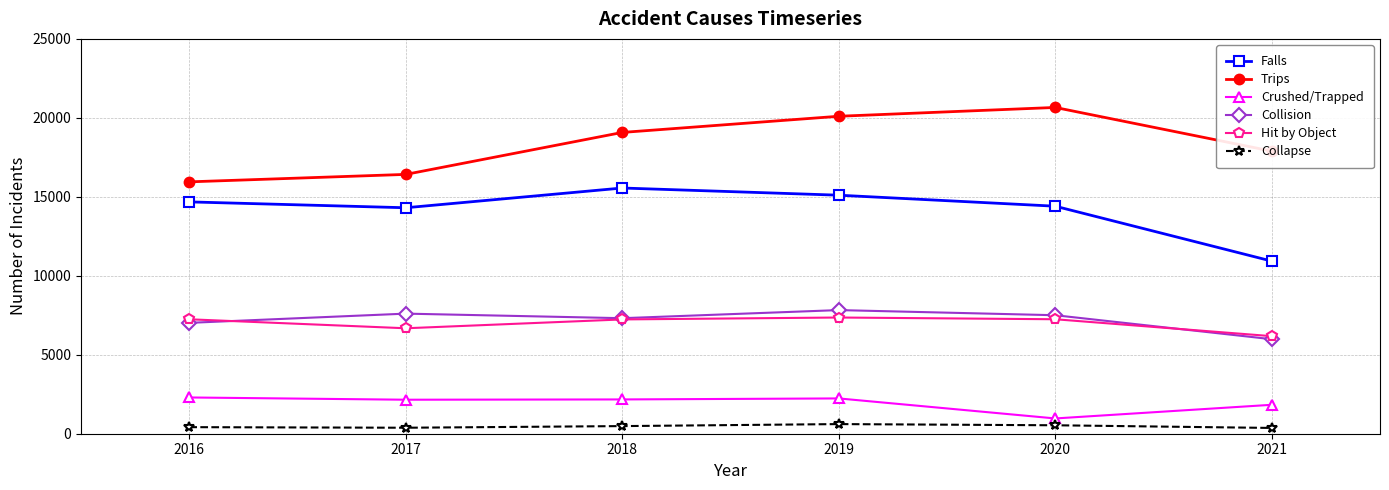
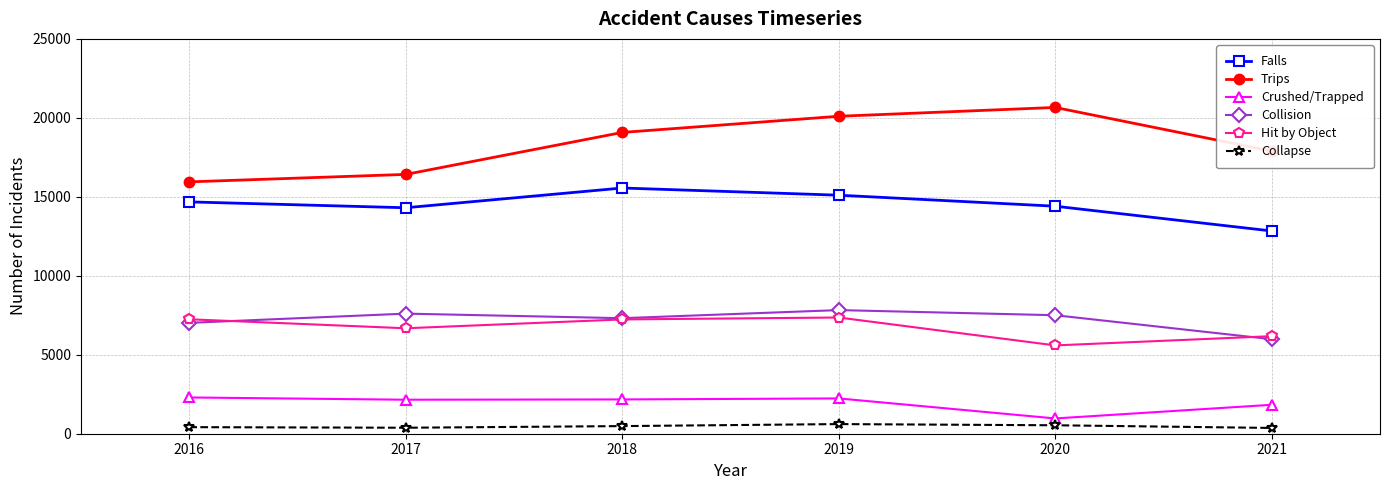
  {
    "Falls": {
      "2016": 14700,
      "2017": 14300,
      "2018": 15600,
      "2019": 15100,
      "2020": 14400,
-     "2021": 10900
+     "2021": 12800
    },
    "Trips": {
      "2016": 15900,
      "2017": 16400,
      "2018": 19100,
      "2019": 20100,
      "2020": 20700
    },
    "Crushed/Trapped": {
      "2016": 2300,
      "2017": 2200,
      "2018": 2200,
      "2019": 2200,
      "2020": 1000,
      "2021": 1800
    },
    "Collision": {
      "2016": 7000,
      "2017": 7600,
      "2019": 7800,
      "2020": 7500,
      "2021": 6000
    },
    "Hit by Object": {
      "2016": 7200,
      "2017": 6700,
      "2019": 7400,
-     "2020": 7200,
+     "2020": 5600,
      "2021": 6200
    },
    "Collapse": {
      "2016": 400,
      "2017": 400,
      "2018": 500,
      "2019": 600,
      "2020": 500,
      "2021": 400
    }
  }
